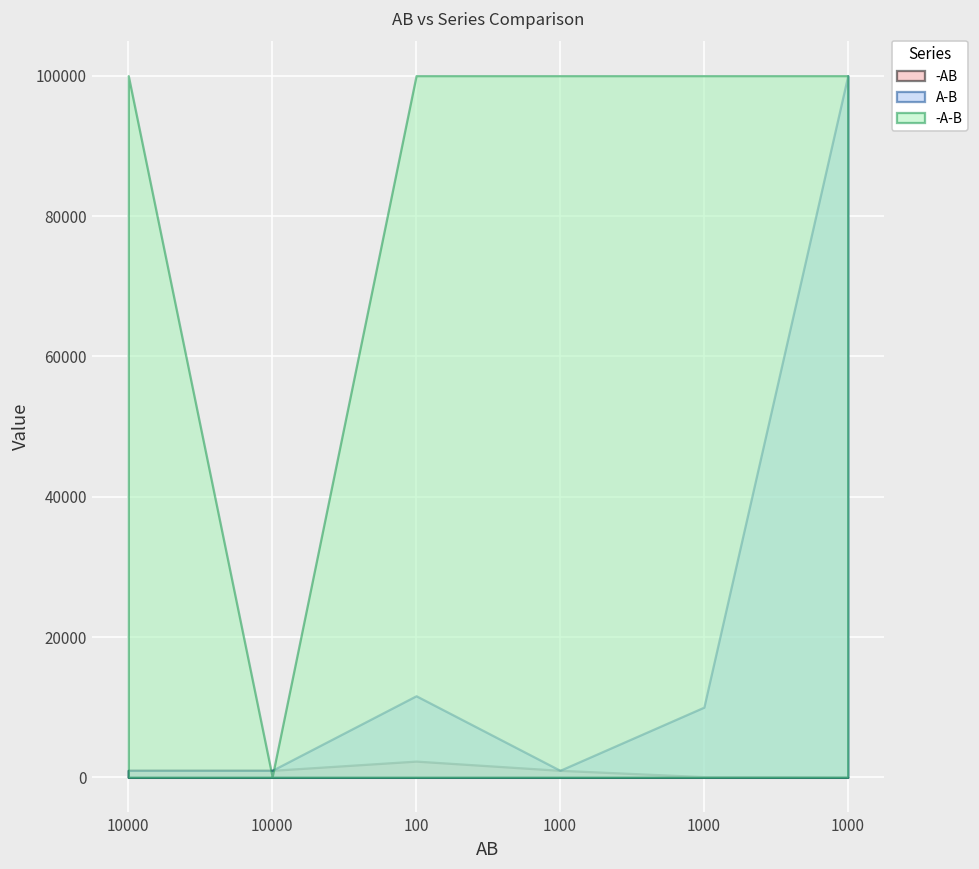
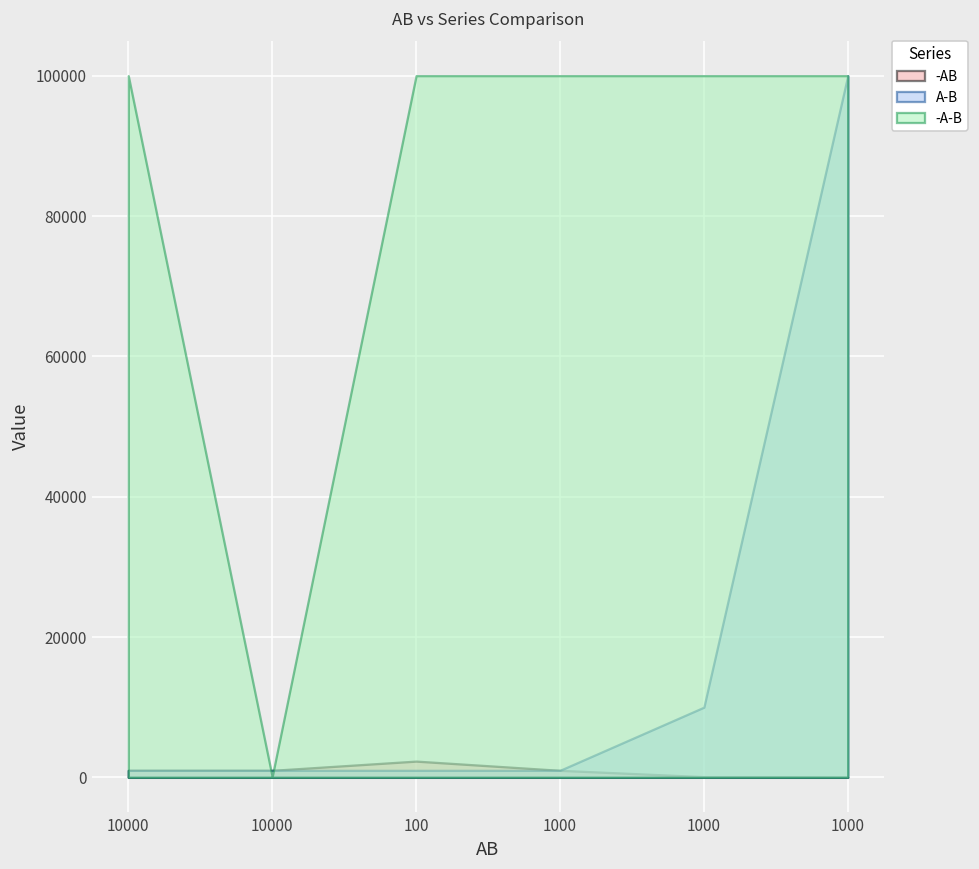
  {
    "-AB": {
      "100": 2000
    },
    "A-B": {
-     "100": 12000
+     "100": 1000
    },
    "-A-B": {
      "100": 100000
    }
  }
